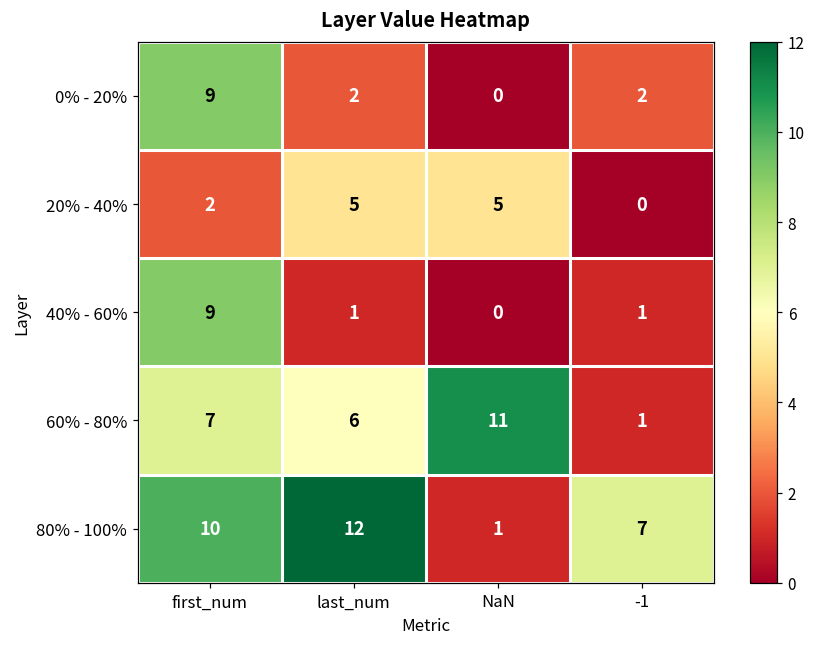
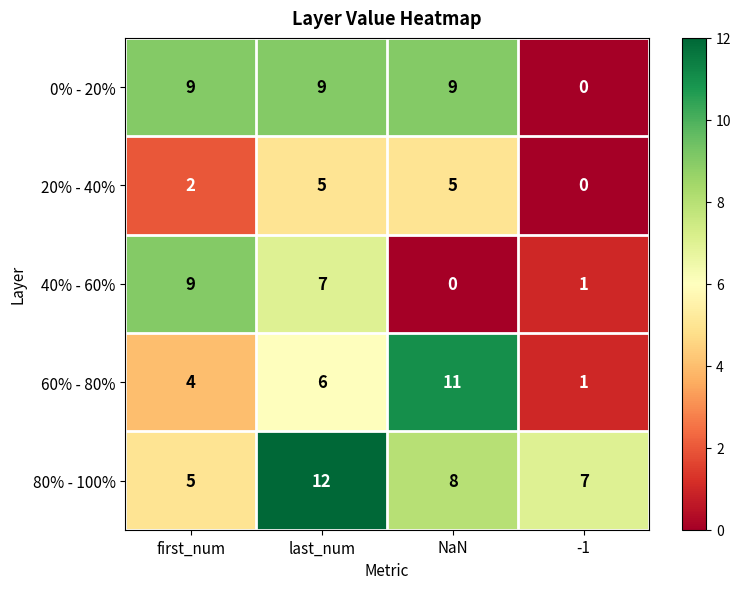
  {
    "0% - 20%": {
      "first_num": 9,
-     "last_num": 2,
-     "NaN": 0,
-     "-1": 2
+     "last_num": 9,
+     "NaN": 9,
+     "-1": 0
    },
    "20% - 40%": {
      "first_num": 2,
      "last_num": 5,
      "NaN": 5,
      "-1": 0
    },
    "40% - 60%": {
      "first_num": 9,
-     "last_num": 1,
+     "last_num": 7,
      "NaN": 0,
      "-1": 1
    },
    "60% - 80%": {
-     "first_num": 7,
+     "first_num": 4,
      "last_num": 6,
      "NaN": 11,
      "-1": 1
    },
    "80% - 100%": {
-     "first_num": 10,
+     "first_num": 5,
      "last_num": 12,
-     "NaN": 1,
+     "NaN": 8,
      "-1": 7
    }
  }
